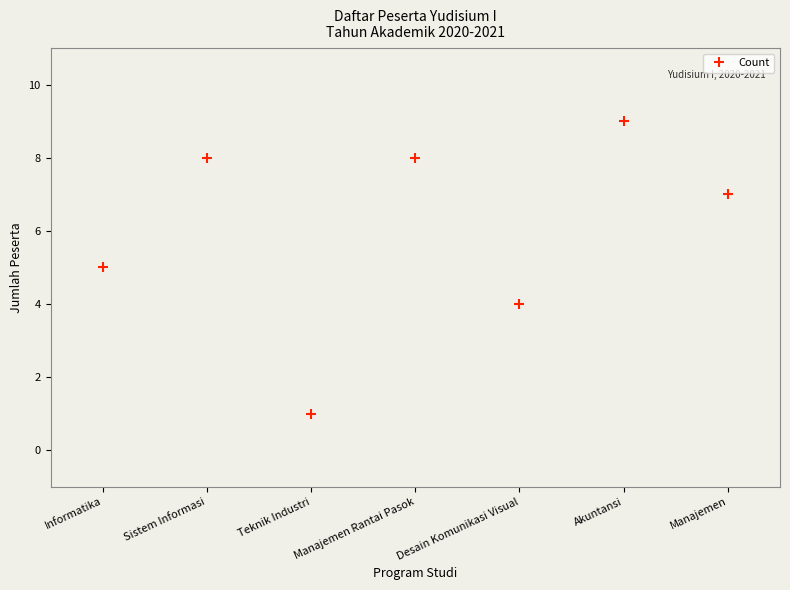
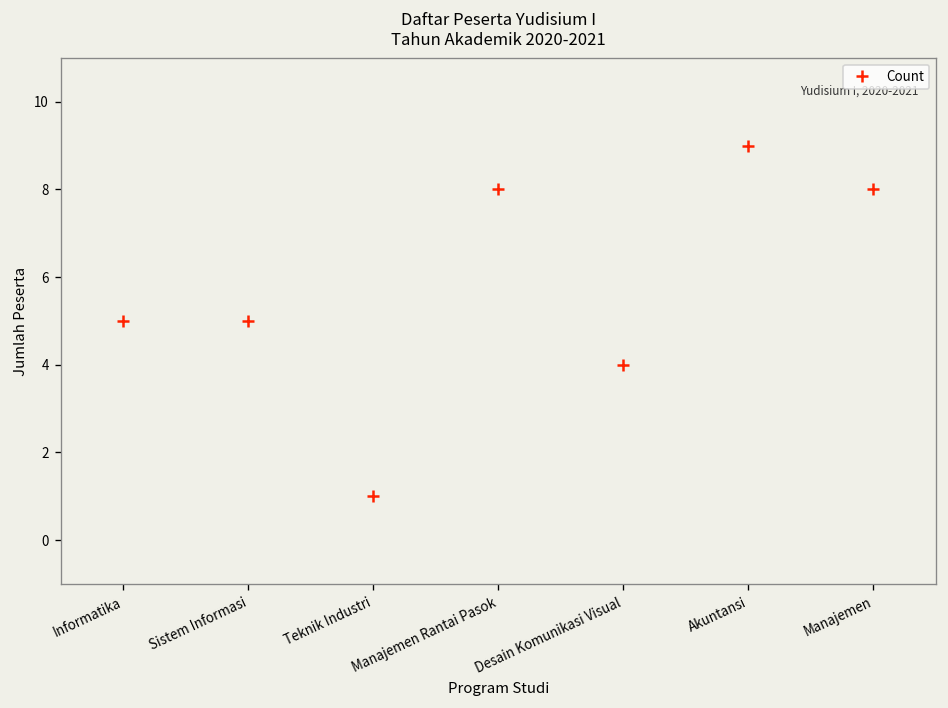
  {
    "Informatika": 5,
-   "Sistem Informasi": 8,
+   "Sistem Informasi": 5,
    "Teknik Industri": 1,
    "Manajemen Rantai Pasok": 8,
    "Desain Komunikasi Visual": 4,
    "Akuntansi": 9,
-   "Manajemen": 7
+   "Manajemen": 8
  }
